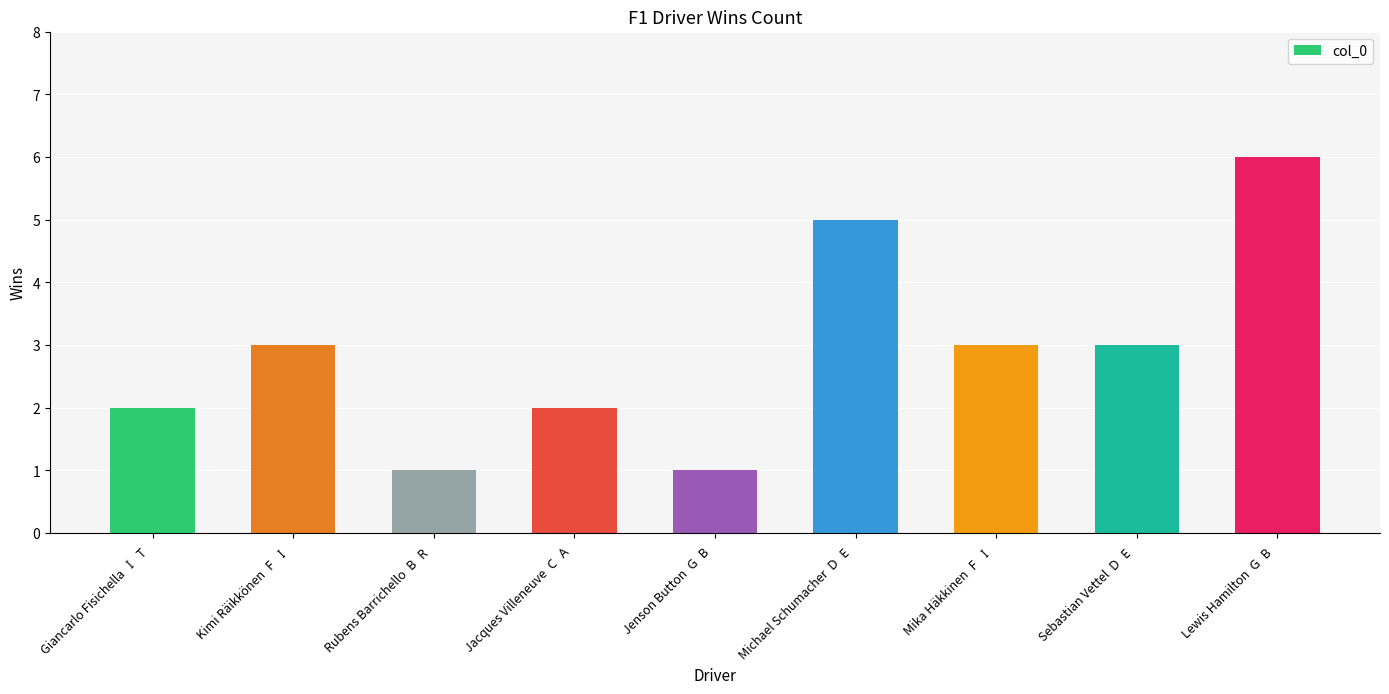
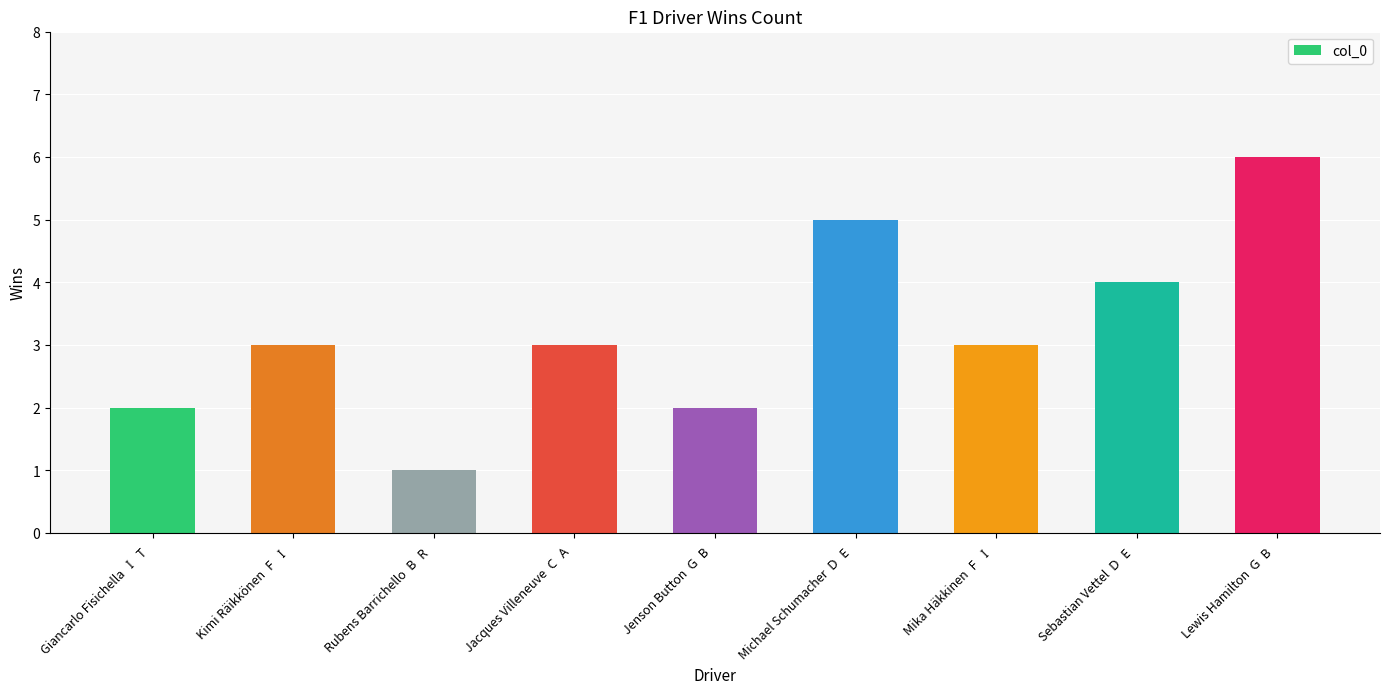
  {
    "Giancarlo Fisichella 🇮🇹": 2,
    "Kimi Räikkönen 🇫🇮": 3,
    "Rubens Barrichello 🇧🇷": 1,
-   "Jacques Villeneuve 🇨🇦": 2,
-   "Jenson Button 🇬🇧": 1,
+   "Jacques Villeneuve 🇨🇦": 3,
+   "Jenson Button 🇬🇧": 2,
    "Michael Schumacher 🇩🇪": 5,
    "Mika Häkkinen 🇫🇮": 3,
-   "Sebastian Vettel 🇩🇪": 3,
+   "Sebastian Vettel 🇩🇪": 4,
    "Lewis Hamilton 🇬🇧": 6
  }
